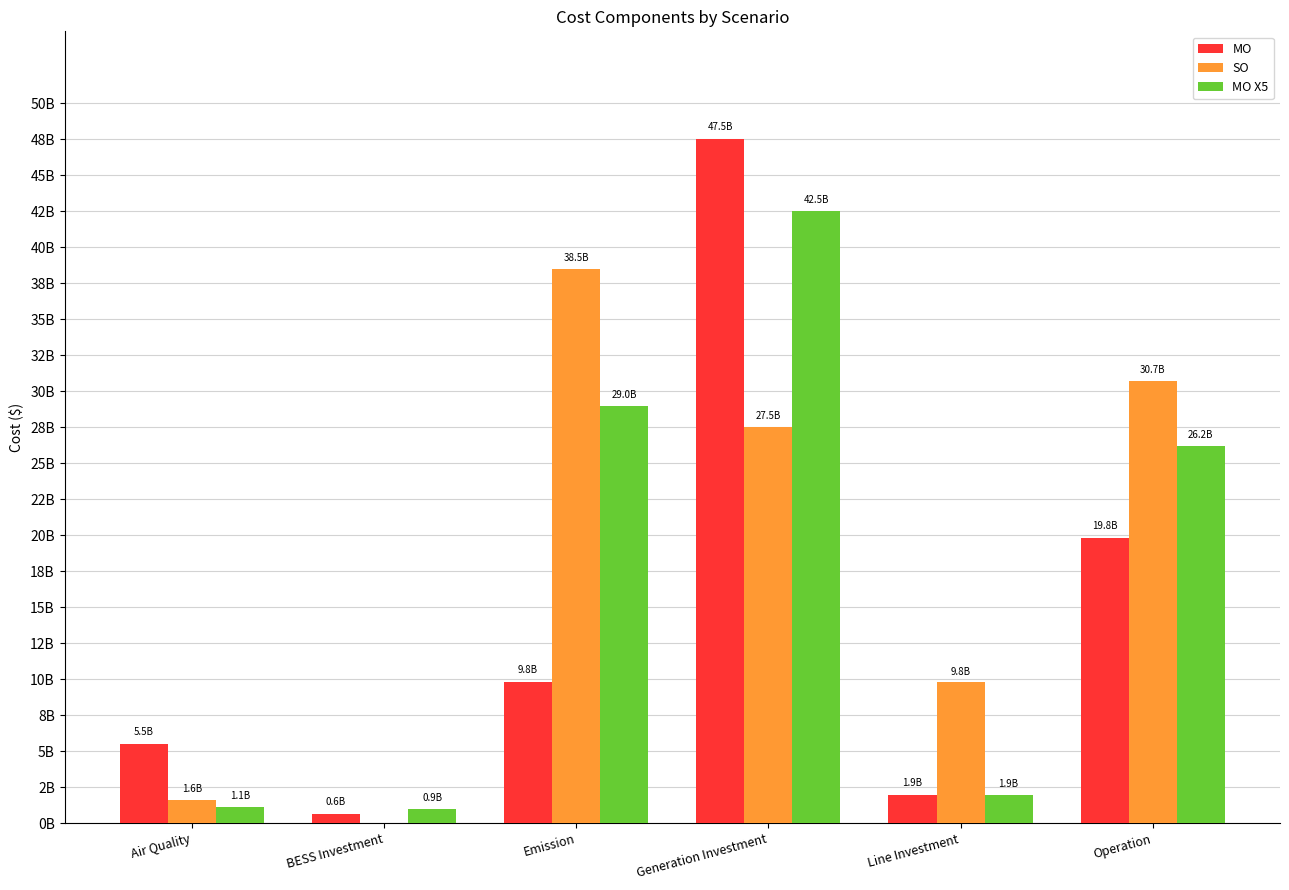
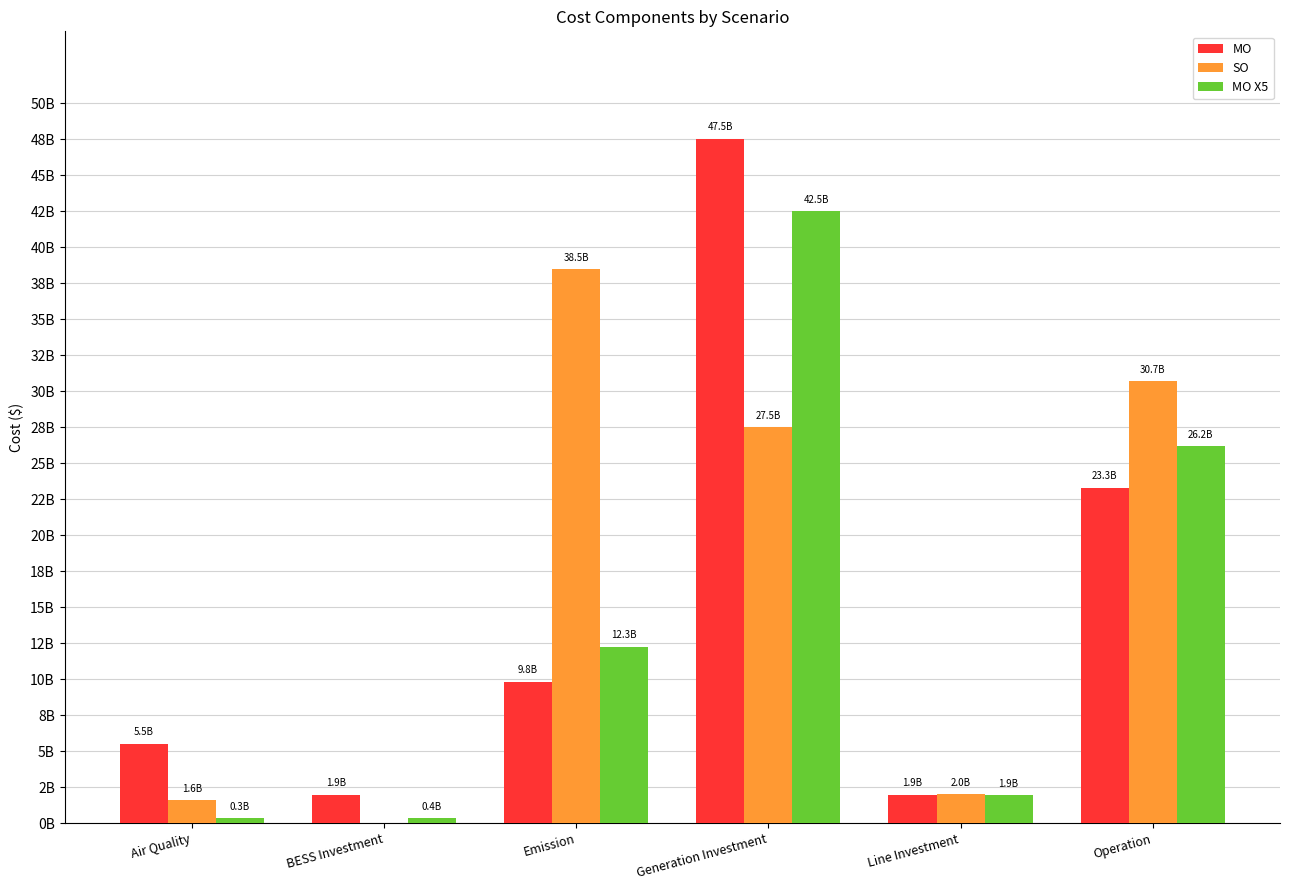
  {
    "MO": {
      "Air Quality": "5.5B",
-     "BESS Investment": "0.6B",
+     "BESS Investment": "1.9B",
      "Emission": "9.8B",
      "Generation Investment": "47.5B",
      "Line Investment": "1.9B",
-     "Operation": "19.8B"
+     "Operation": "23.3B"
    },
    "SO": {
      "Air Quality": "1.6B",
      "Emission": "38.5B",
      "Generation Investment": "27.5B",
-     "Line Investment": "9.8B",
+     "Line Investment": "2.0B",
      "Operation": "30.7B"
    },
    "MO X5": {
-     "Air Quality": "1.1B",
-     "BESS Investment": "0.9B",
-     "Emission": "29.0B",
+     "Air Quality": "0.3B",
+     "BESS Investment": "0.4B",
+     "Emission": "12.3B",
      "Generation Investment": "42.5B",
      "Line Investment": "1.9B",
      "Operation": "26.2B"
    }
  }
